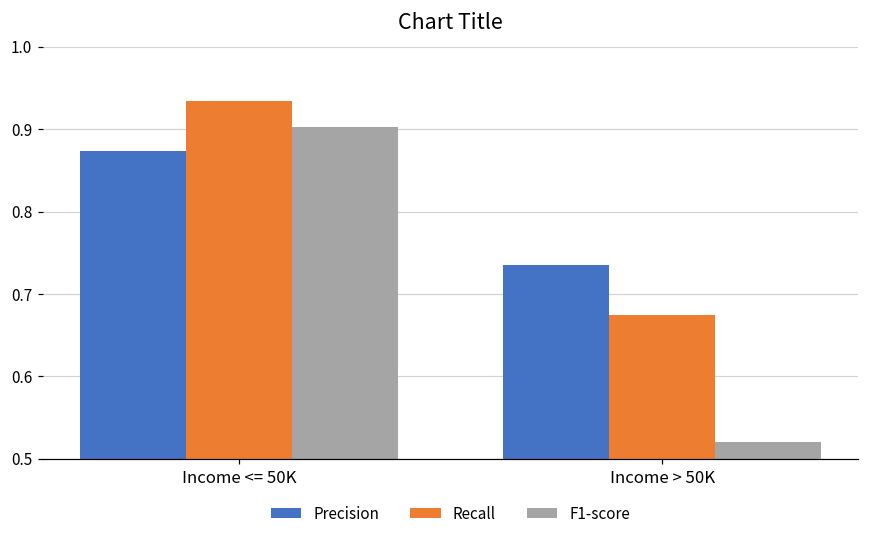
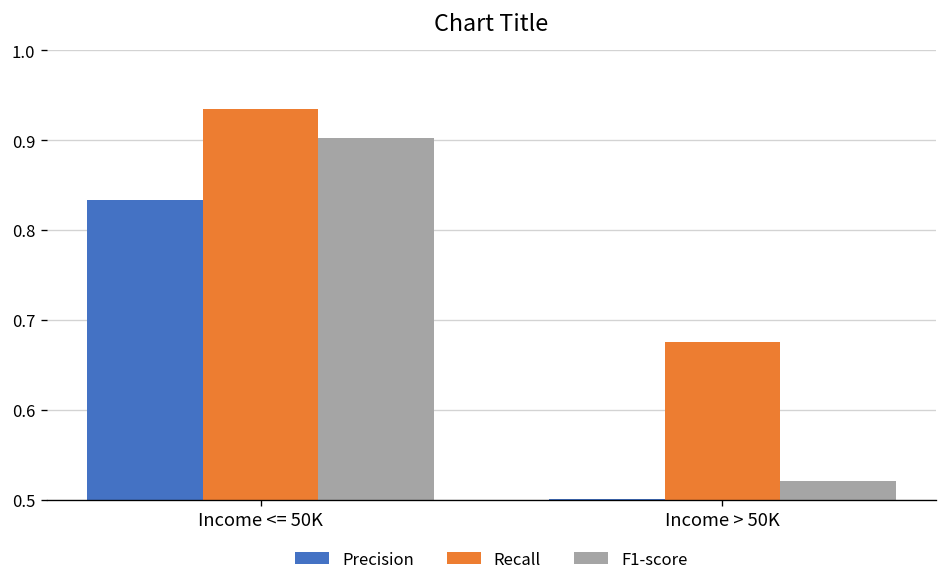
  {
    "Precision": {
-     "Income <= 50K": 0.87,
-     "Income > 50K": 0.74
+     "Income <= 50K": 0.83,
+     "Income > 50K": 0.50
    },
    "Recall": {
      "Income <= 50K": 0.93,
      "Income > 50K": 0.68
    },
    "F1-score": {
      "Income <= 50K": 0.90,
      "Income > 50K": 0.52
    }
  }
